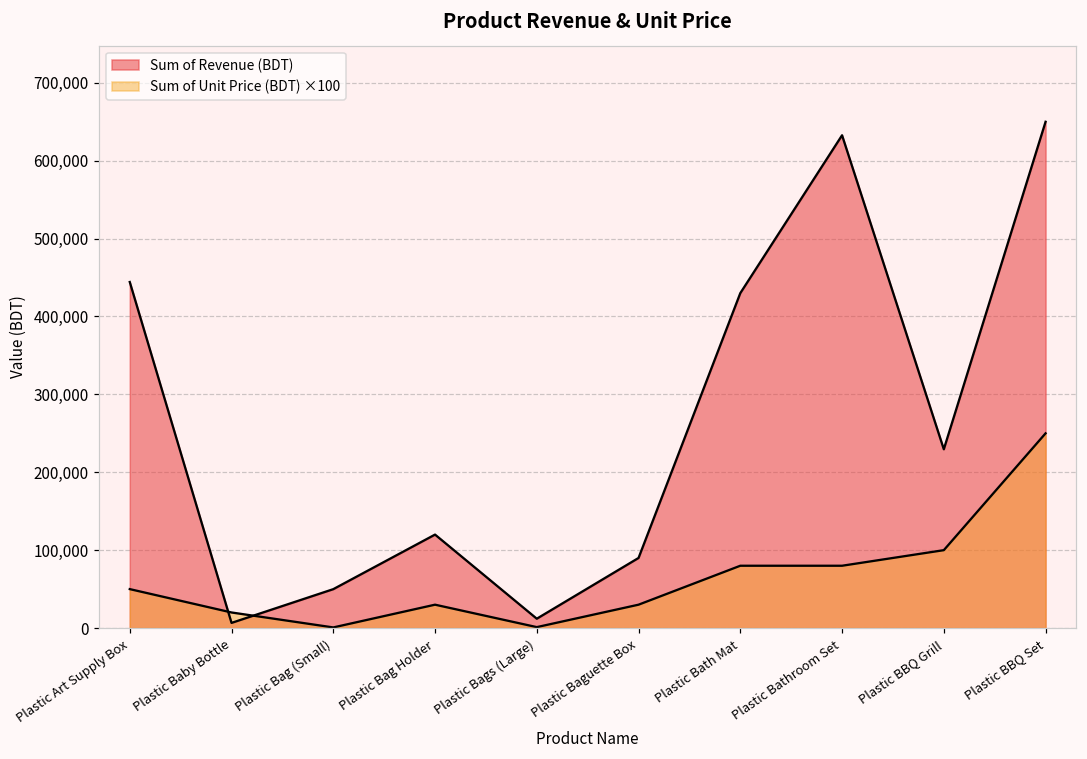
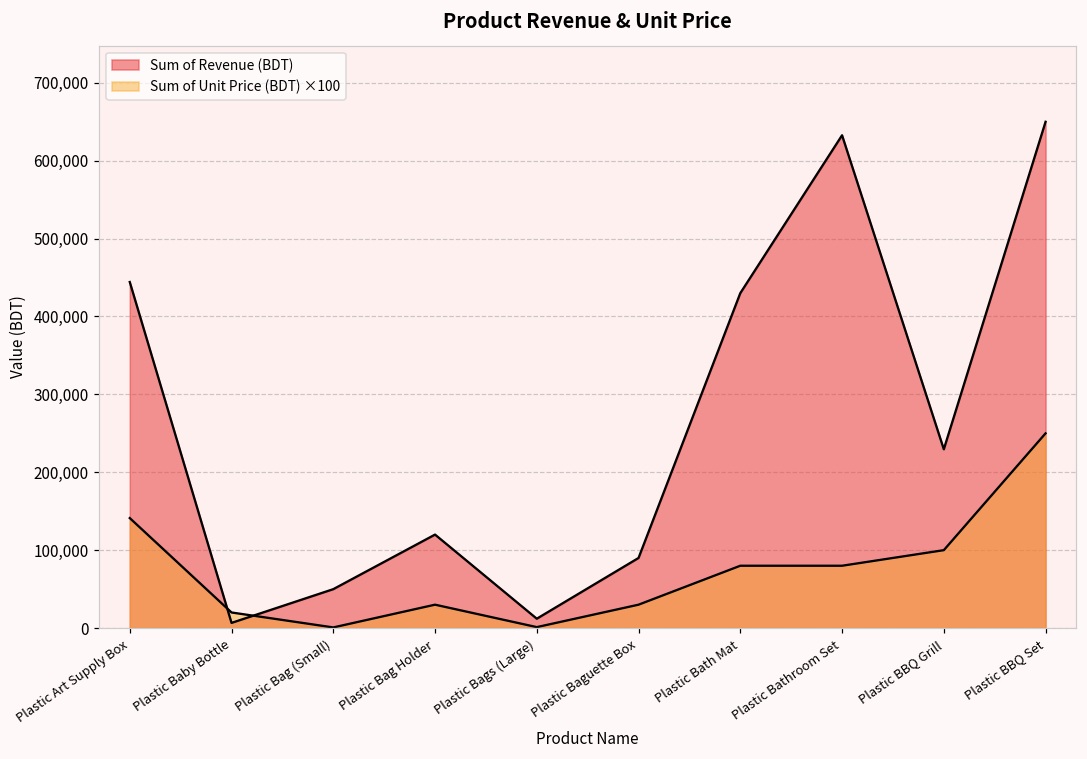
  {
    "Sum of Revenue (BDT)": {
      "Plastic Art Supply Box": "440,000",
      "Plastic Baby Bottle": "10,000",
      "Plastic Bag (Small)": "50,000",
      "Plastic Bag Holder": "120,000",
      "Plastic Bags (Large)": "10,000",
      "Plastic Baguette Box": "90,000",
      "Plastic Bath Mat": "430,000",
      "Plastic Bathroom Set": "630,000",
      "Plastic BBQ Grill": "230,000",
      "Plastic BBQ Set": "650,000"
    },
    "Sum of Unit Price (BDT) ×100": {
-     "Plastic Art Supply Box": "50,000",
+     "Plastic Art Supply Box": "140,000",
      "Plastic Baby Bottle": "20,000",
      "Plastic Bag (Small)": "0",
      "Plastic Bag Holder": "30,000",
      "Plastic Bags (Large)": "0",
      "Plastic Baguette Box": "30,000",
      "Plastic Bath Mat": "80,000",
      "Plastic Bathroom Set": "80,000",
      "Plastic BBQ Grill": "100,000",
      "Plastic BBQ Set": "250,000"
    }
  }
